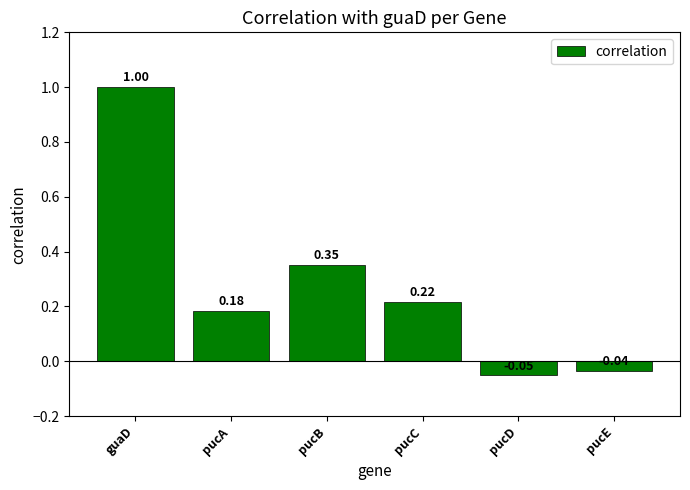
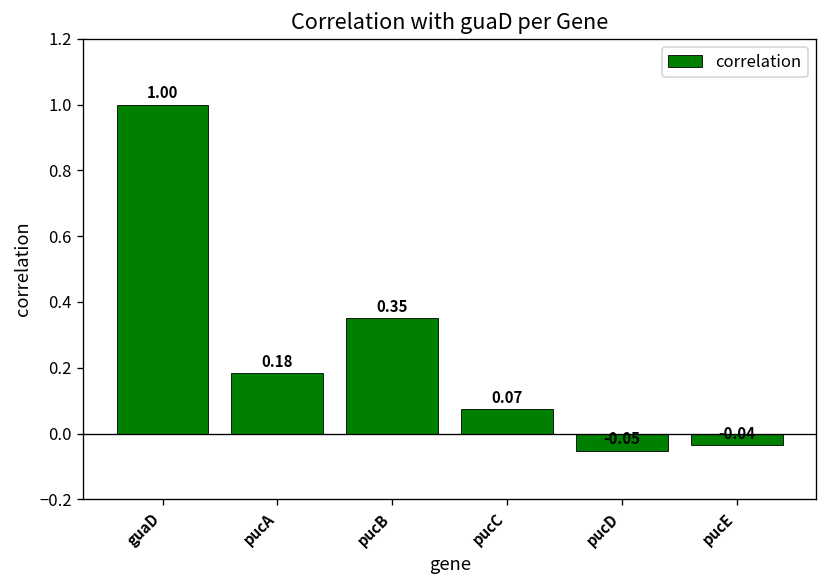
  {
    "guaD": 1.00,
    "pucA": 0.18,
    "pucB": 0.35,
-   "pucC": 0.22,
+   "pucC": 0.07,
    "pucD": -0.05,
    "pucE": -0.04
  }
